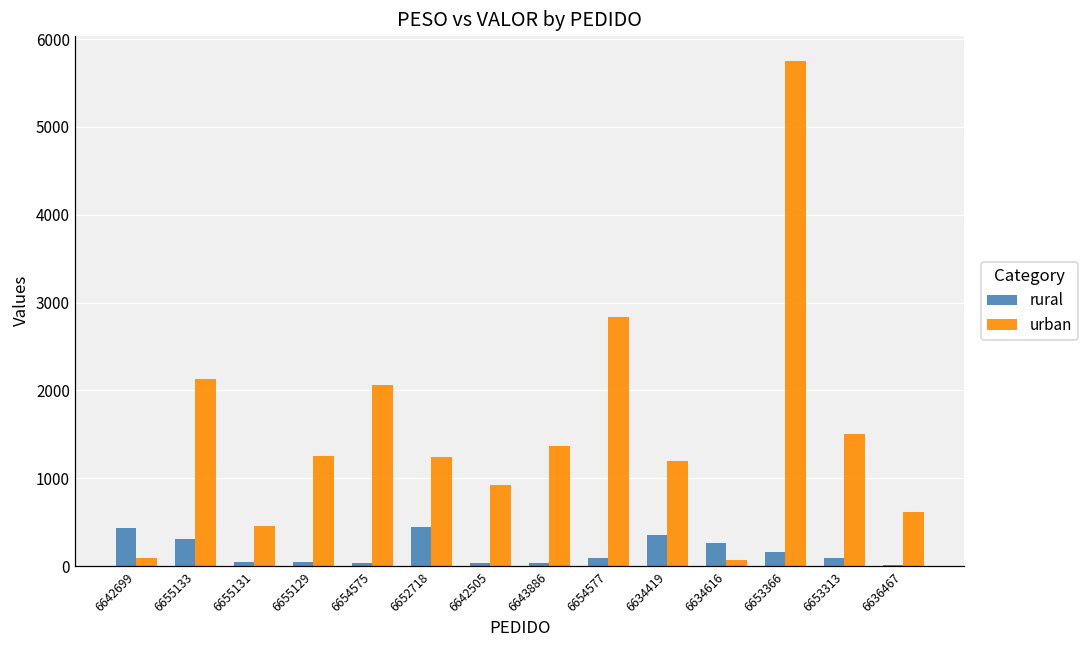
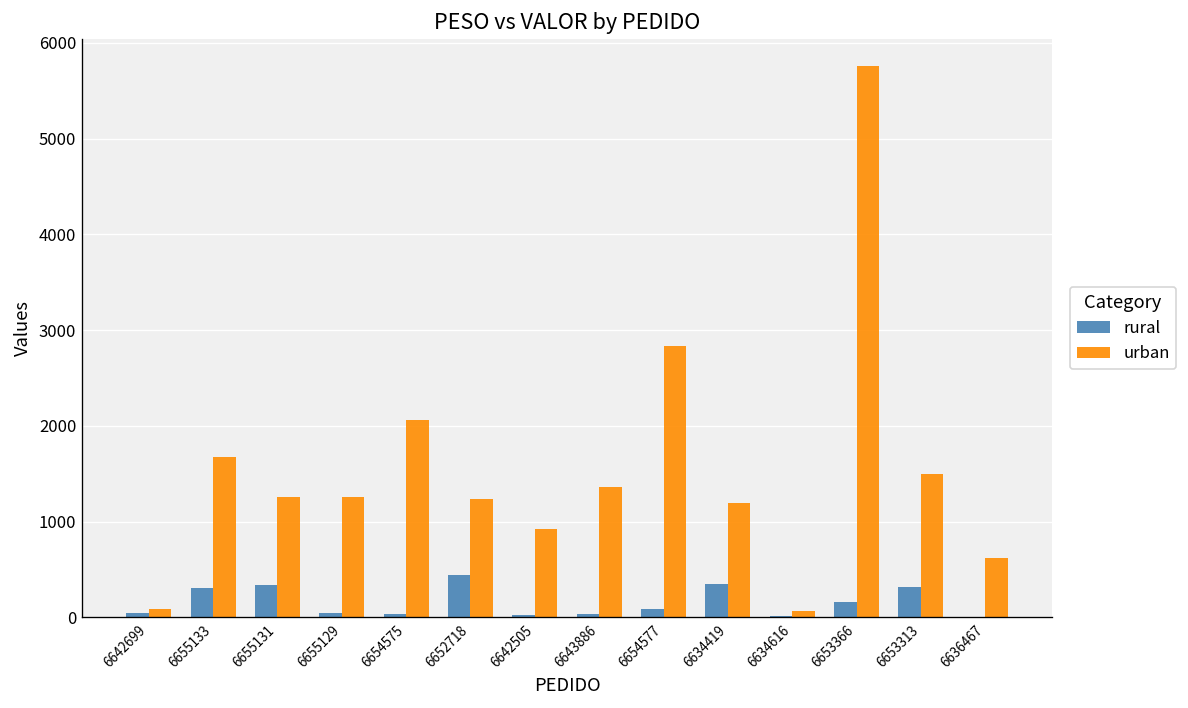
  {
    "rural": {
-     "6642699": 400,
+     "6642699": 0,
      "6655133": 300,
-     "6655131": 0,
+     "6655131": 300,
      "6655129": 0,
      "6654575": 0,
      "6652718": 400,
      "6643886": 0,
      "6654577": 100,
      "6634419": 300,
-     "6634616": 300,
+     "6634616": 0,
      "6653366": 200,
-     "6653313": 100
+     "6653313": 300
    },
    "urban": {
      "6642699": 100,
-     "6655133": 2100,
-     "6655131": 500,
+     "6655133": 1700,
+     "6655131": 1300,
      "6655129": 1300,
      "6654575": 2100,
      "6652718": 1200,
      "6642505": 900,
      "6643886": 1400,
      "6654577": 2800,
      "6634419": 1200,
      "6634616": 100,
      "6653366": 5800,
      "6653313": 1500,
      "6636467": 600
    }
  }
